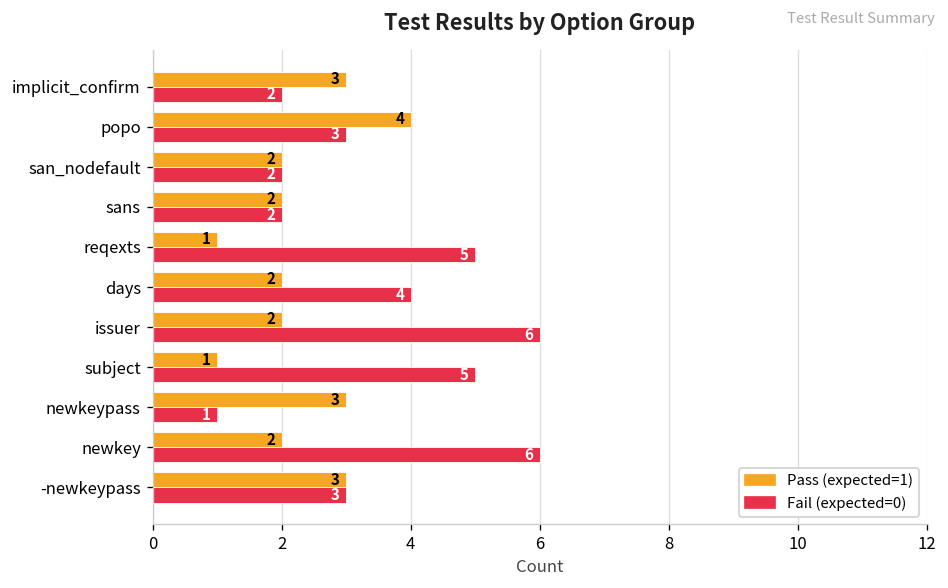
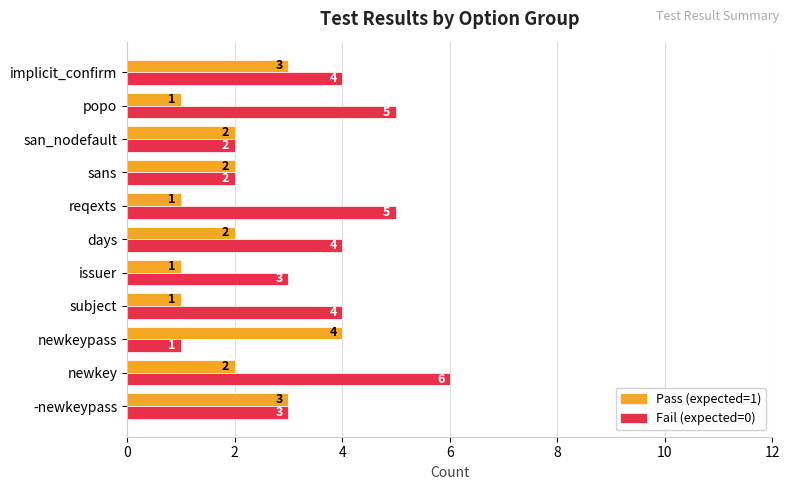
  {
    "Pass (expected=1)": {
      "implicit_confirm": 3,
-     "popo": 4,
+     "popo": 1,
      "san_nodefault": 2,
      "sans": 2,
      "reqexts": 1,
      "days": 2,
-     "issuer": 2,
+     "issuer": 1,
      "subject": 1,
-     "newkeypass": 3,
+     "newkeypass": 4,
      "newkey": 2,
      "-newkeypass": 3
    },
    "Fail (expected=0)": {
-     "implicit_confirm": 2,
-     "popo": 3,
+     "implicit_confirm": 4,
+     "popo": 5,
      "san_nodefault": 2,
      "sans": 2,
      "reqexts": 5,
      "days": 4,
-     "issuer": 6,
-     "subject": 5,
+     "issuer": 3,
+     "subject": 4,
      "newkeypass": 1,
      "newkey": 6,
      "-newkeypass": 3
    }
  }
